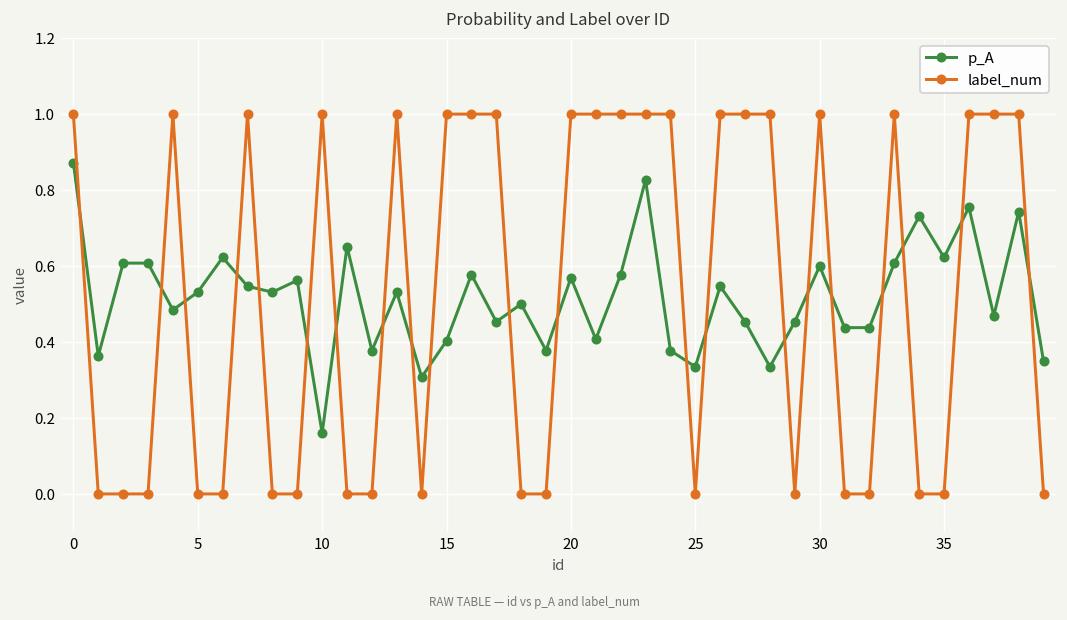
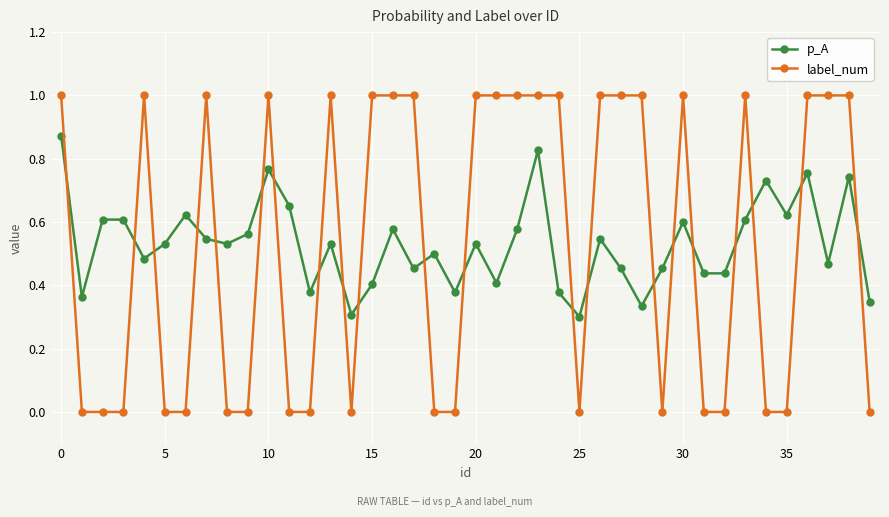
  {
    "p_A": {
      "0": 0.87,
      "5": 0.53,
-     "10": 0.16,
+     "10": 0.77,
      "15": 0.40,
-     "20": 0.57,
-     "25": 0.33,
+     "20": 0.53,
+     "25": 0.30,
      "30": 0.60,
      "35": 0.62
    },
    "label_num": {
      "0": 1.00,
      "5": 0.00,
      "10": 1.00,
      "15": 1.00,
      "20": 1.00,
      "25": 0.00,
      "30": 1.00,
      "35": 0.00
    }
  }
